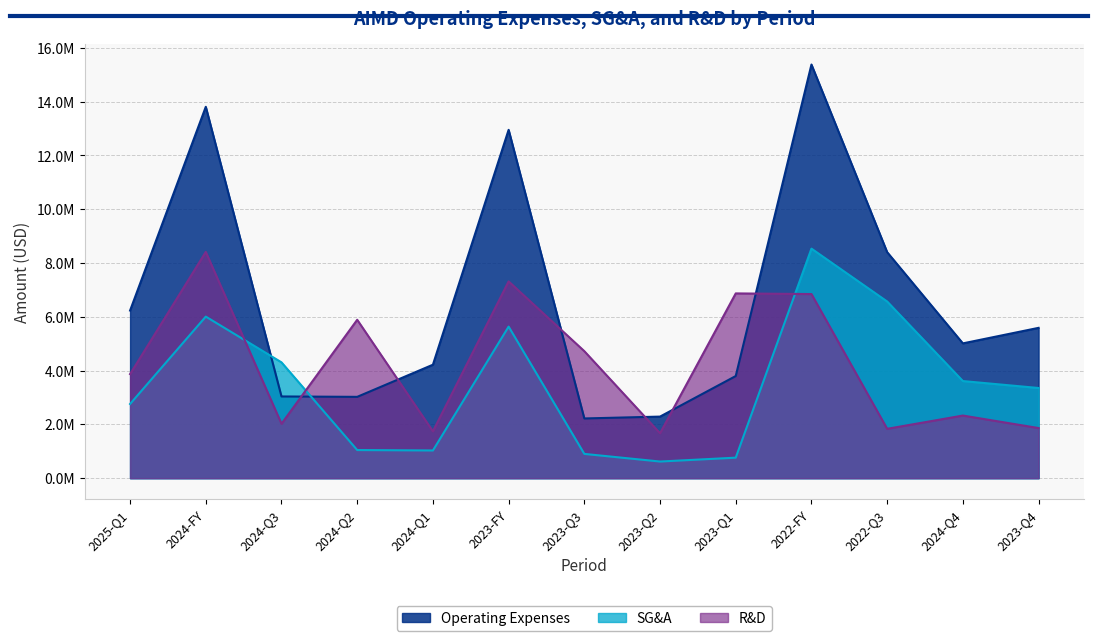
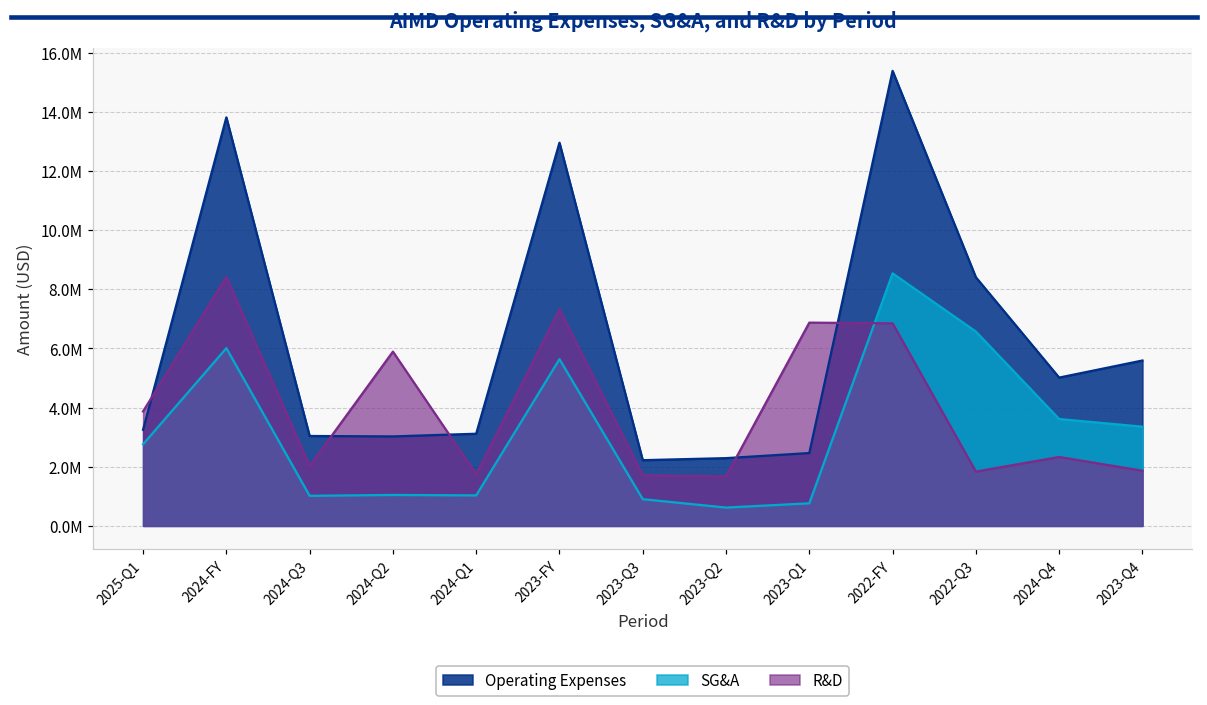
  {
    "Operating Expenses": {
-     "2025-Q1": 6200000,
+     "2025-Q1": 3300000,
      "2024-FY": 13800000,
      "2024-Q3": 3000000,
      "2024-Q2": 3000000,
-     "2024-Q1": 4200000,
+     "2024-Q1": 3100000,
      "2023-FY": 13000000,
      "2023-Q3": 2200000,
      "2023-Q2": 2300000,
-     "2023-Q1": 3800000,
+     "2023-Q1": 2500000,
      "2022-FY": 15400000,
      "2022-Q3": 8400000,
      "2024-Q4": 5000000,
      "2023-Q4": 5600000
    },
    "SG&A": {
      "2025-Q1": 2800000,
      "2024-FY": 6000000,
-     "2024-Q3": 4300000,
+     "2024-Q3": 1000000,
      "2024-Q2": 1000000,
      "2024-Q1": 1000000,
      "2023-FY": 5600000,
      "2023-Q3": 900000,
      "2023-Q2": 600000,
      "2023-Q1": 800000,
      "2022-FY": 8500000,
      "2022-Q3": 6600000,
      "2024-Q4": 3600000,
      "2023-Q4": 3400000
    },
    "R&D": {
      "2025-Q1": 3900000,
      "2024-FY": 8400000,
      "2024-Q3": 2000000,
      "2024-Q2": 5900000,
      "2024-Q1": 1700000,
      "2023-FY": 7300000,
-     "2023-Q3": 4700000,
+     "2023-Q3": 1700000,
      "2023-Q2": 1700000,
      "2023-Q1": 6900000,
      "2022-FY": 6800000,
      "2022-Q3": 1800000,
      "2024-Q4": 2300000,
      "2023-Q4": 1900000
    }
  }
